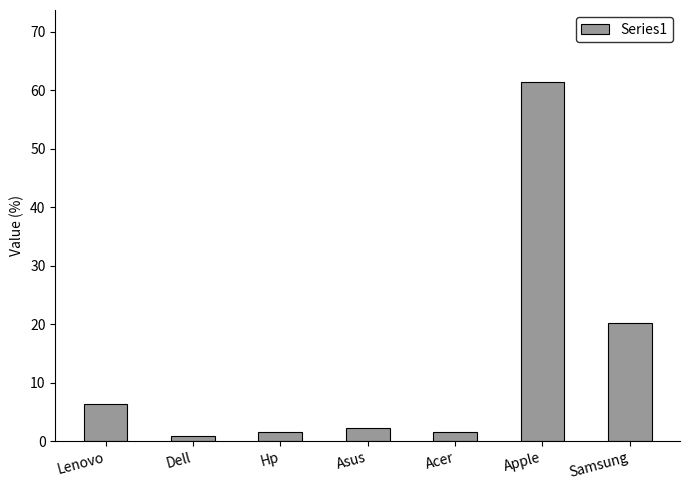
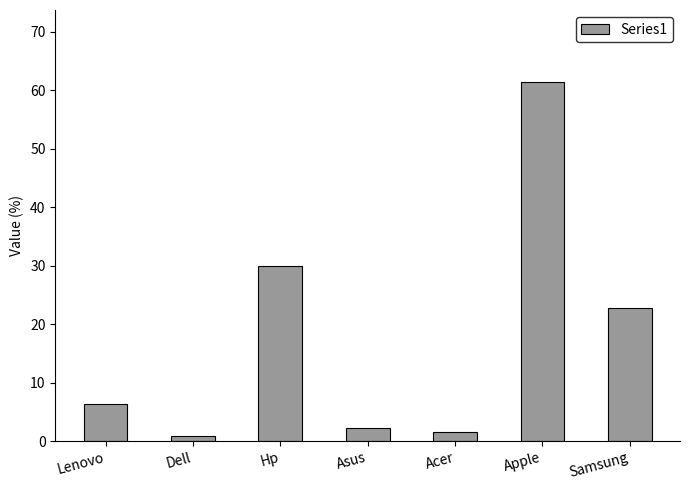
  {
    "Lenovo": 6,
    "Dell": 1,
-   "Hp": 2,
+   "Hp": 30,
    "Asus": 2,
    "Acer": 2,
    "Apple": 61,
-   "Samsung": 20
+   "Samsung": 23
  }
